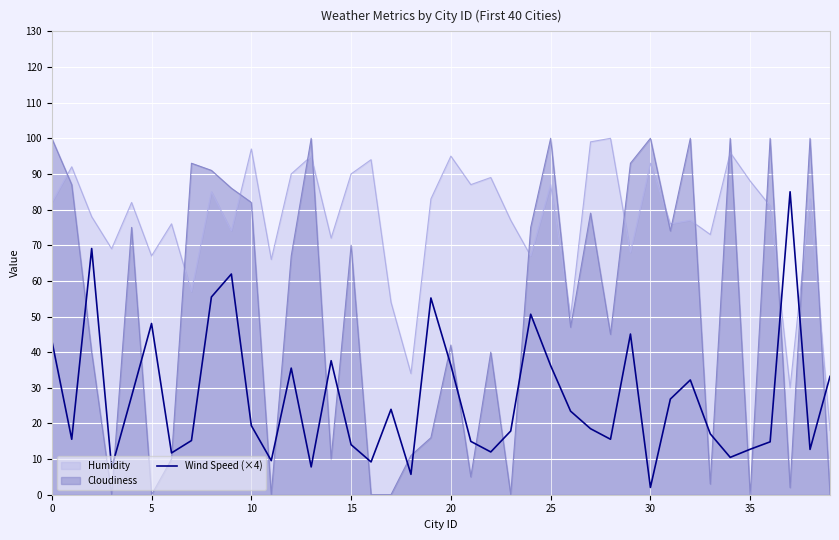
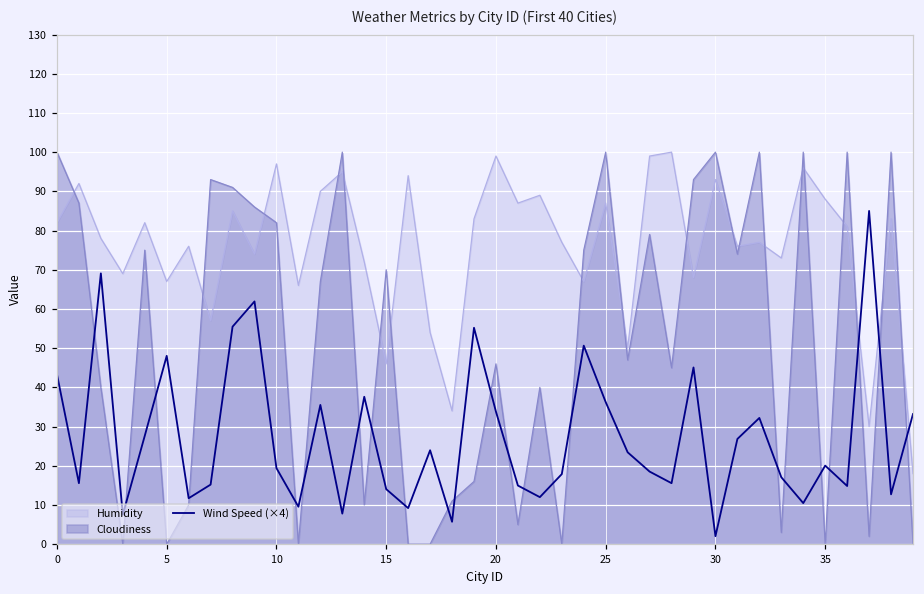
  {
    "Humidity": {
      "0": 82,
      "5": 67,
      "10": 97,
-     "15": 90,
-     "20": 95,
+     "15": 46,
+     "20": 99,
      "25": 87,
      "30": 93,
      "35": 88
    },
    "Cloudiness": {
      "0": 100,
      "5": 0,
      "10": 82,
      "15": 70,
-     "20": 42,
+     "20": 46,
      "25": 100,
      "30": 100,
      "35": 0
    },
    "Wind Speed (×4)": {
      "0": 43,
      "5": 48,
      "10": 19,
      "15": 14,
-     "20": 36,
+     "20": 34,
      "25": 36,
      "30": 2,
-     "35": 13
+     "35": 20
    }
  }
